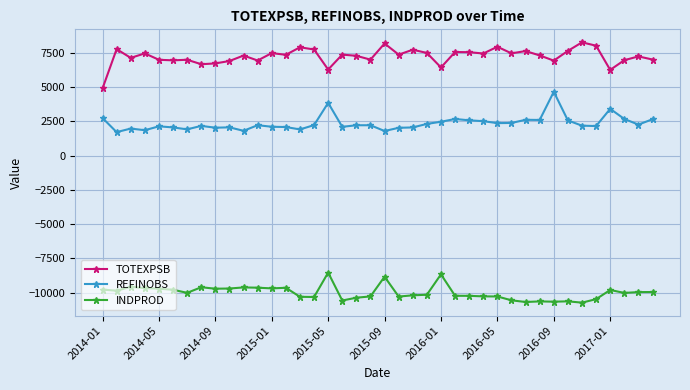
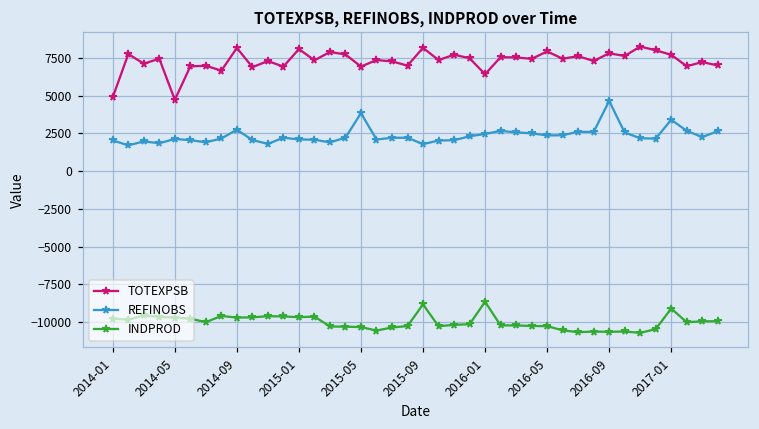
  {
    "TOTEXPSB": {
      "2014-01": 4900,
-     "2014-05": 7000,
-     "2014-09": 6700,
-     "2015-01": 7500,
-     "2015-05": 6300,
+     "2014-05": 4700,
+     "2014-09": 8200,
+     "2015-01": 8100,
+     "2015-05": 6900,
      "2015-09": 8200,
      "2016-01": 6400,
      "2016-05": 7900,
-     "2016-09": 6900,
-     "2017-01": 6200
+     "2016-09": 7800,
+     "2017-01": 7700
    },
    "REFINOBS": {
-     "2014-01": 2700,
+     "2014-01": 2000,
      "2014-05": 2100,
-     "2014-09": 2000,
+     "2014-09": 2700,
      "2015-01": 2100,
      "2015-05": 3800,
      "2015-09": 1800,
      "2016-01": 2500,
      "2016-05": 2400,
      "2016-09": 4700,
      "2017-01": 3400
    },
    "INDPROD": {
      "2014-09": -9700,
      "2015-01": -9700,
-     "2015-05": -8500,
+     "2015-05": -10300,
      "2015-09": -8800,
      "2016-01": -8700,
      "2016-05": -10300,
      "2016-09": -10700,
-     "2017-01": -9800
+     "2017-01": -9100
    }
  }
